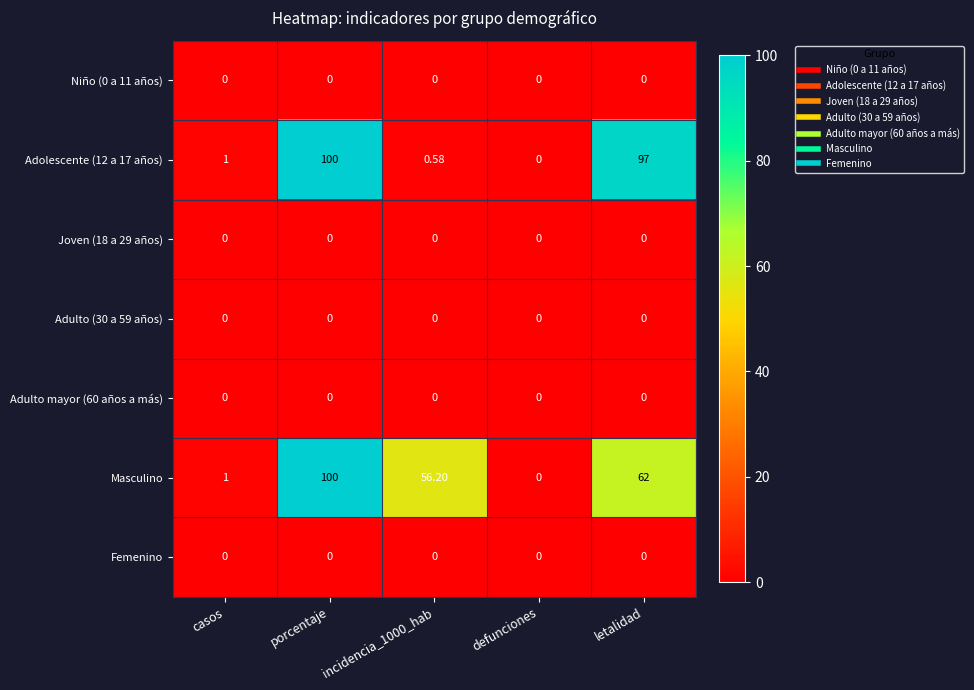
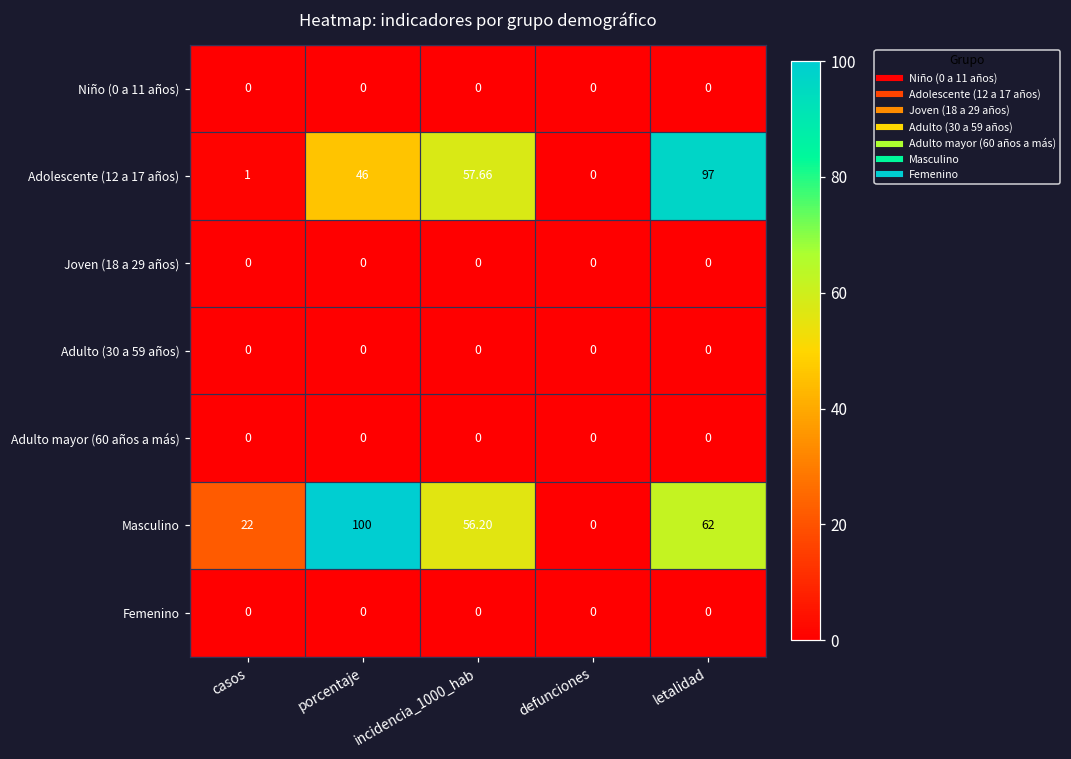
  {
    "Niño (0 a 11 años)": {
      "casos": 0,
      "porcentaje": 0,
      "incidencia_1000_hab": 0,
      "defunciones": 0,
      "letalidad": 0
    },
    "Adolescente (12 a 17 años)": {
      "casos": 1,
-     "porcentaje": 100,
-     "incidencia_1000_hab": 0.58,
+     "porcentaje": 46,
+     "incidencia_1000_hab": 57.66,
      "defunciones": 0,
      "letalidad": 97
    },
    "Joven (18 a 29 años)": {
      "casos": 0,
      "porcentaje": 0,
      "incidencia_1000_hab": 0,
      "defunciones": 0,
      "letalidad": 0
    },
    "Adulto (30 a 59 años)": {
      "casos": 0,
      "porcentaje": 0,
      "incidencia_1000_hab": 0,
      "defunciones": 0,
      "letalidad": 0
    },
    "Adulto mayor (60 años a más)": {
      "casos": 0,
      "porcentaje": 0,
      "incidencia_1000_hab": 0,
      "defunciones": 0,
      "letalidad": 0
    },
    "Masculino": {
-     "casos": 1,
+     "casos": 22,
      "porcentaje": 100,
      "incidencia_1000_hab": 56.20,
      "defunciones": 0,
      "letalidad": 62
    },
    "Femenino": {
      "casos": 0,
      "porcentaje": 0,
      "incidencia_1000_hab": 0,
      "defunciones": 0,
      "letalidad": 0
    }
  }
